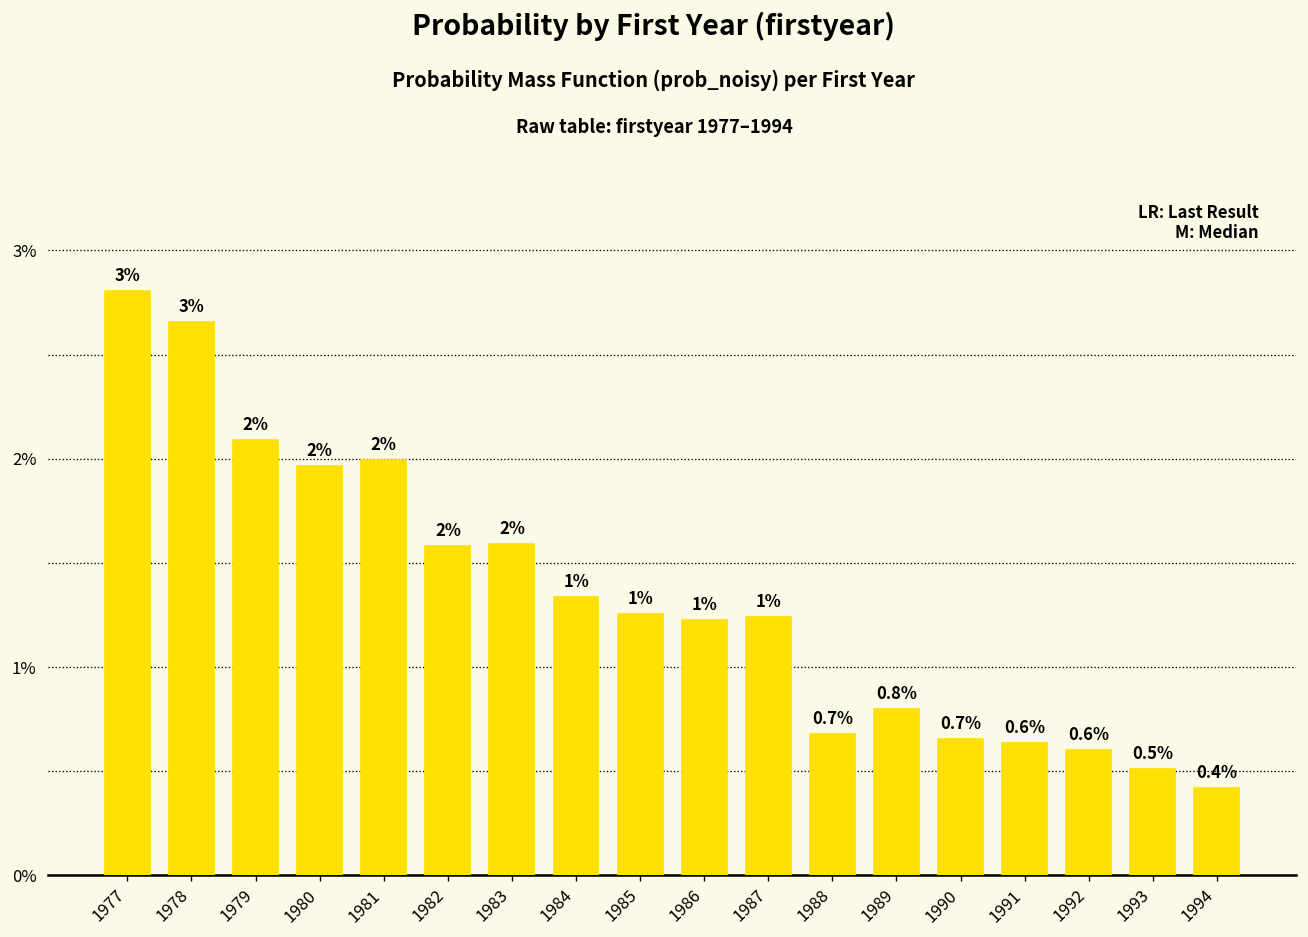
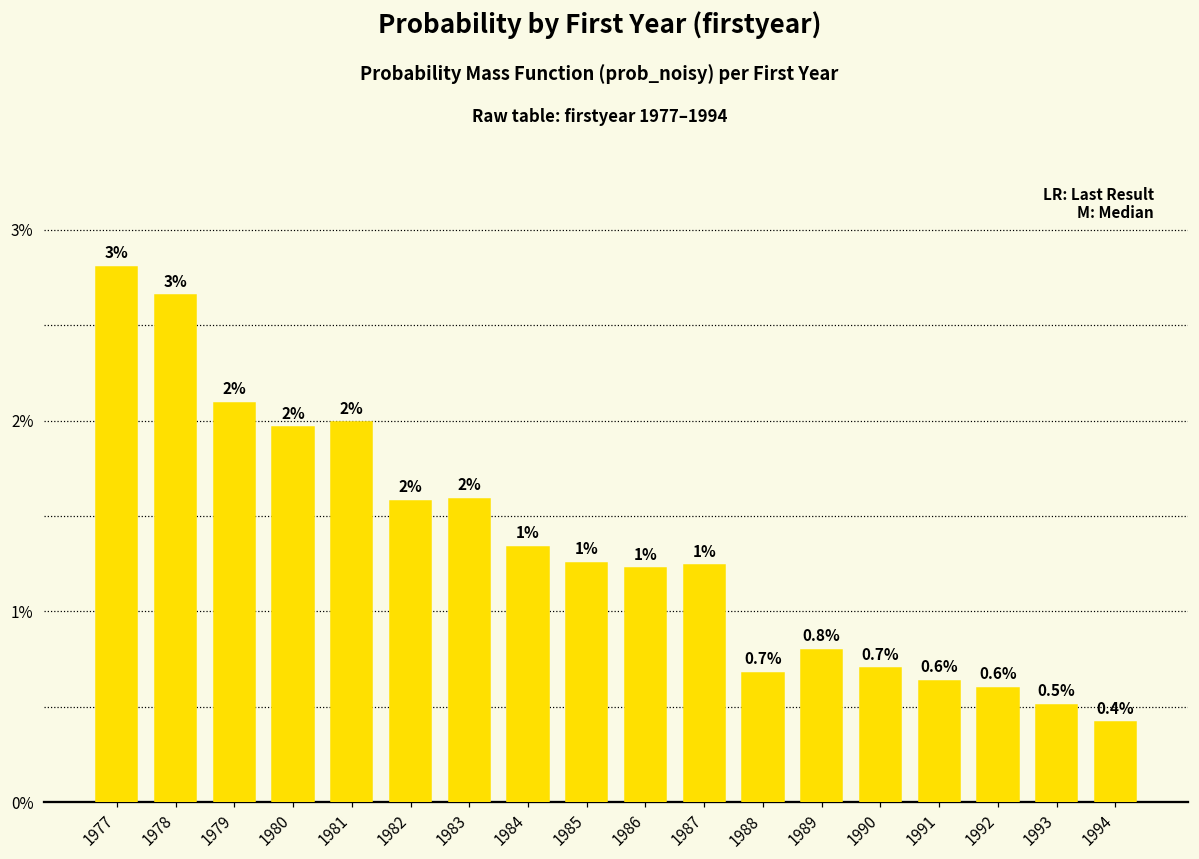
  {
-   "1990": "0.65%"
+   "1990": "0.70%"
  }
